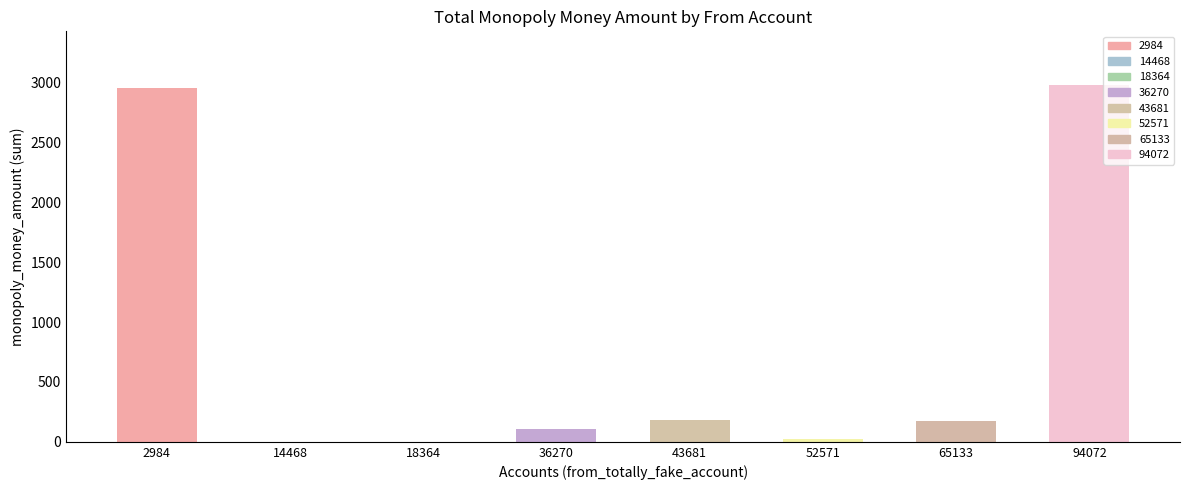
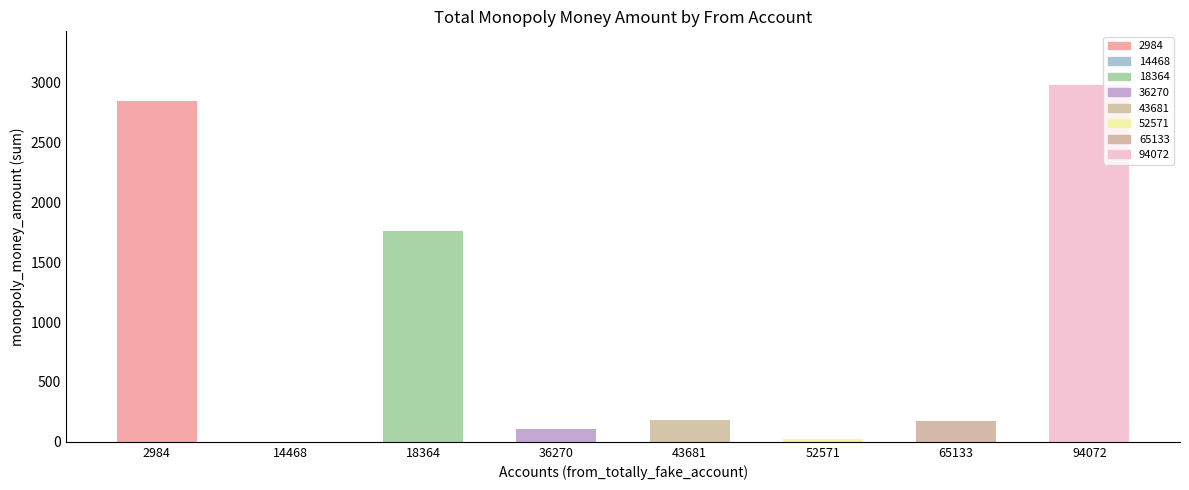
  {
-   "2984": 2960,
-   "18364": 0,
+   "2984": 2850,
+   "18364": 1760,
    "36270": 110,
    "43681": 180,
    "52571": 30,
    "65133": 180,
    "94072": 2980
  }
